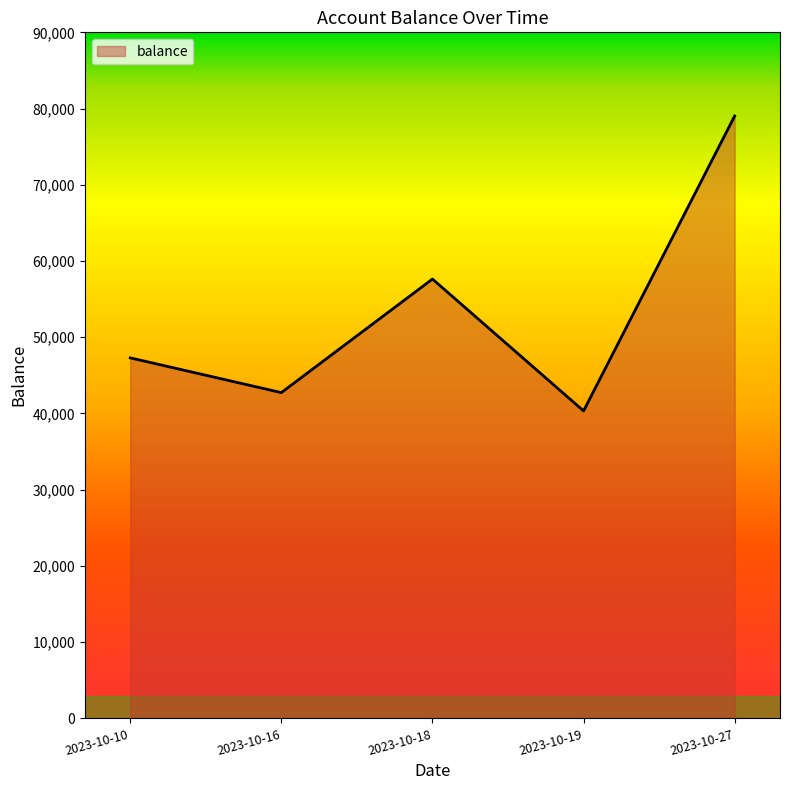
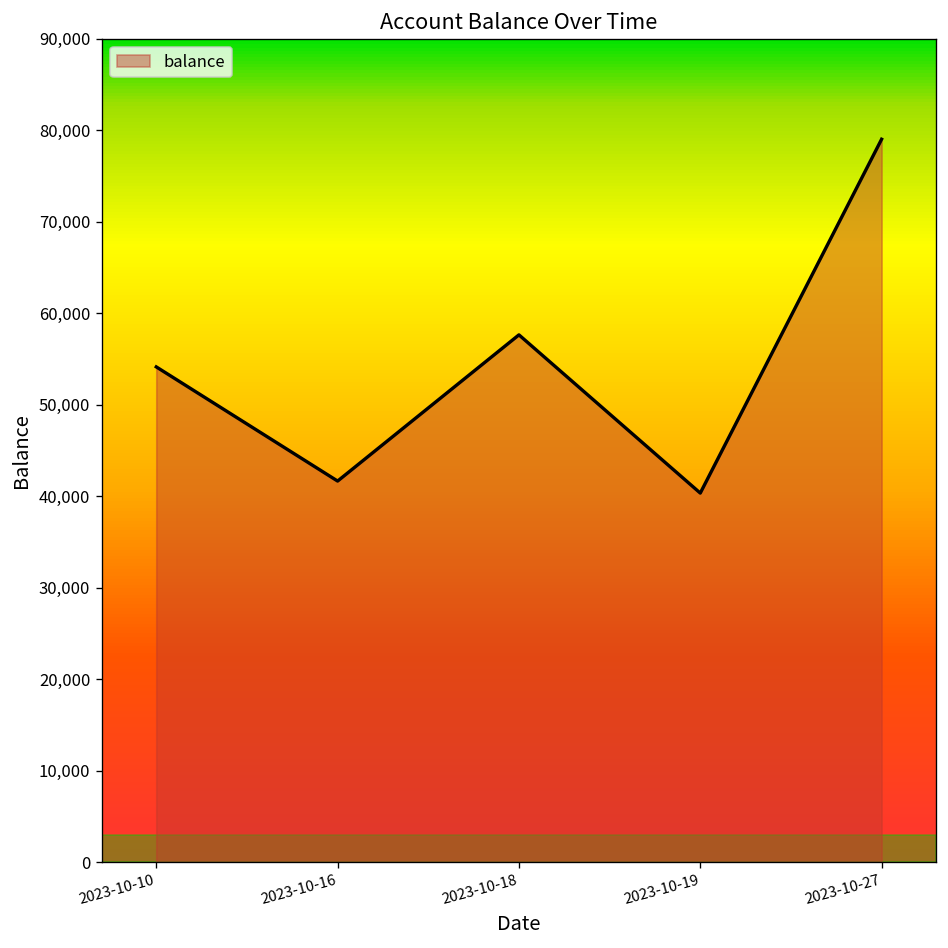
  {
-   "2023-10-10": "47,000",
-   "2023-10-16": "43,000",
+   "2023-10-10": "54,000",
+   "2023-10-16": "42,000",
    "2023-10-18": "58,000",
    "2023-10-19": "40,000",
    "2023-10-27": "79,000"
  }
